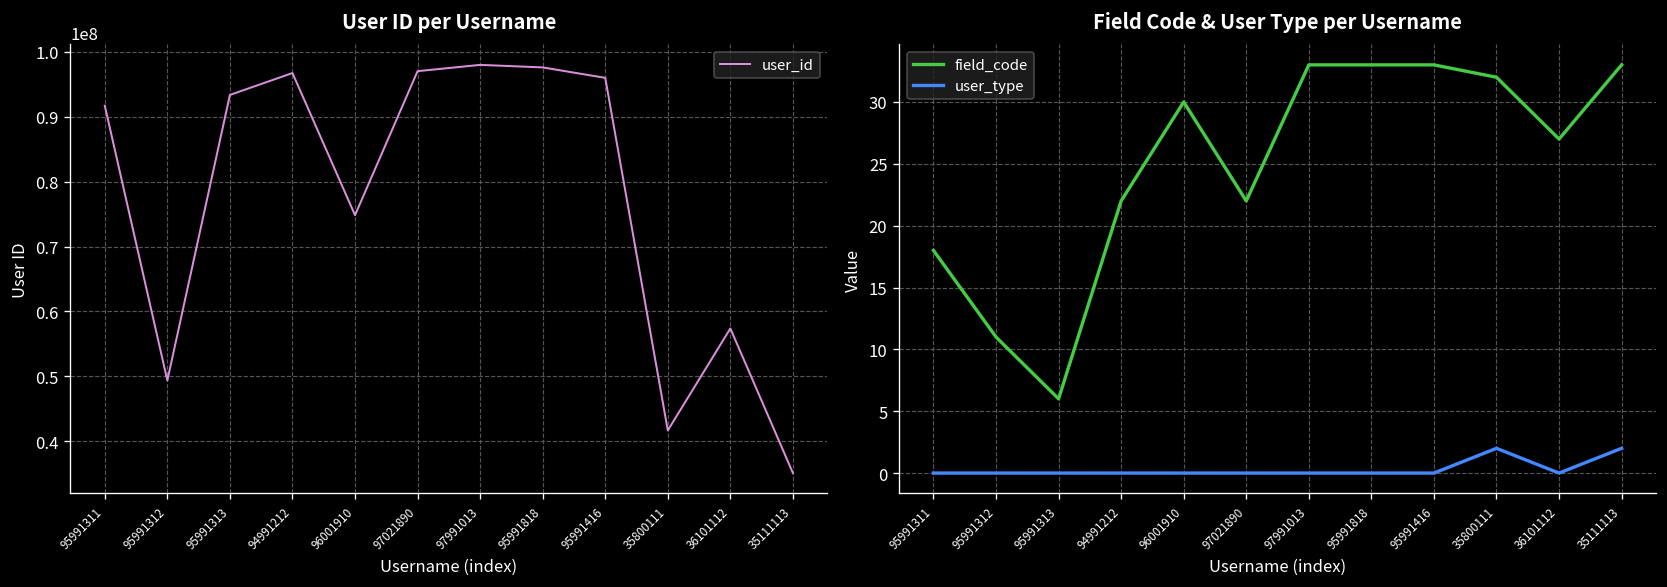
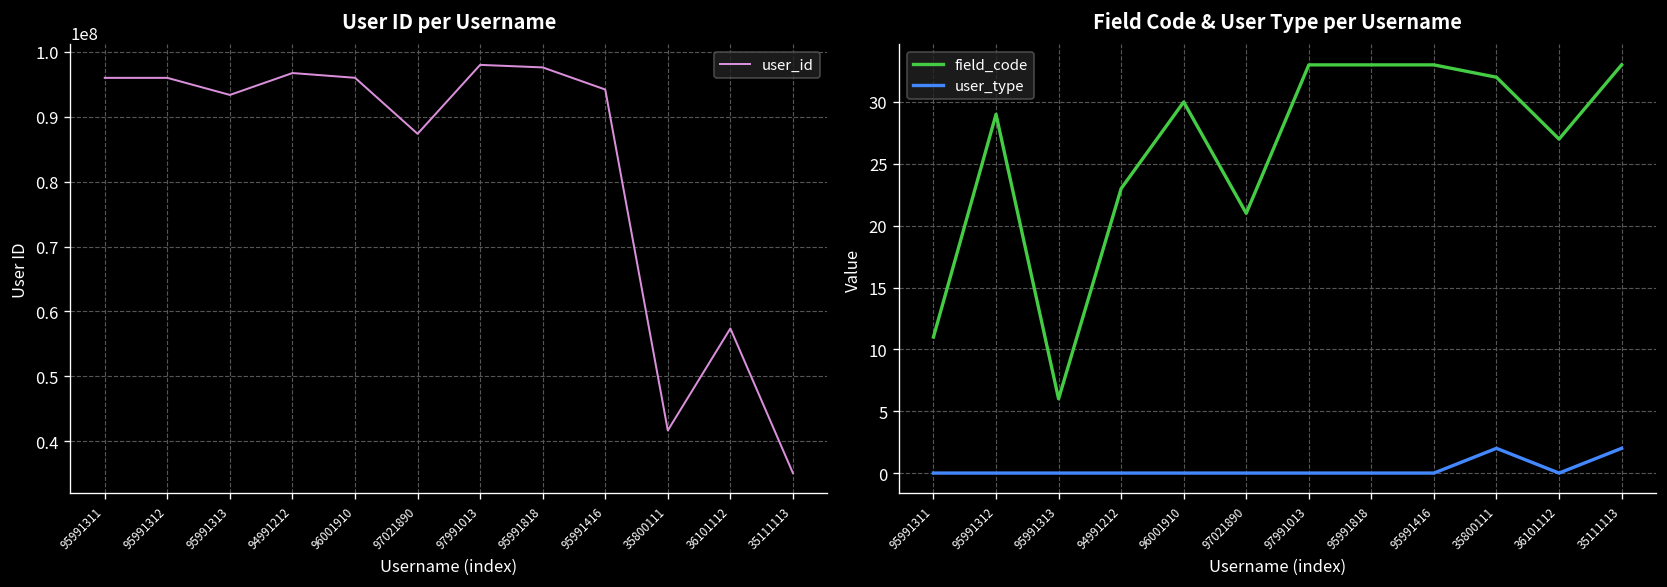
  {
    "User ID per Username": {
-     "95991311": 92000000,
-     "95991312": 49000000,
+     "95991311": 96000000,
+     "95991312": 96000000,
      "95991313": 93000000,
      "94991212": 97000000,
-     "96001910": 75000000,
-     "97021890": 97000000,
+     "96001910": 96000000,
+     "97021890": 87000000,
      "97991013": 98000000,
      "95991818": 98000000,
-     "95991416": 96000000,
+     "95991416": 94000000,
      "35800111": 42000000,
      "36101112": 57000000,
      "35111113": 35000000
    },
    "Field Code & User Type per Username": {
      "field_code": {
-       "95991311": 18,
-       "95991312": 11,
+       "95991311": 11,
+       "95991312": 29,
        "95991313": 6,
-       "94991212": 22,
+       "94991212": 23,
        "96001910": 30,
-       "97021890": 22,
+       "97021890": 21,
        "97991013": 33,
        "95991818": 33,
        "95991416": 33,
        "35800111": 32,
        "36101112": 27,
        "35111113": 33
      },
      "user_type": {
        "95991311": 0,
        "95991312": 0,
        "95991313": 0,
        "94991212": 0,
        "96001910": 0,
        "97021890": 0,
        "97991013": 0,
        "95991818": 0,
        "95991416": 0,
        "35800111": 2,
        "36101112": 0,
        "35111113": 2
      }
    }
  }
